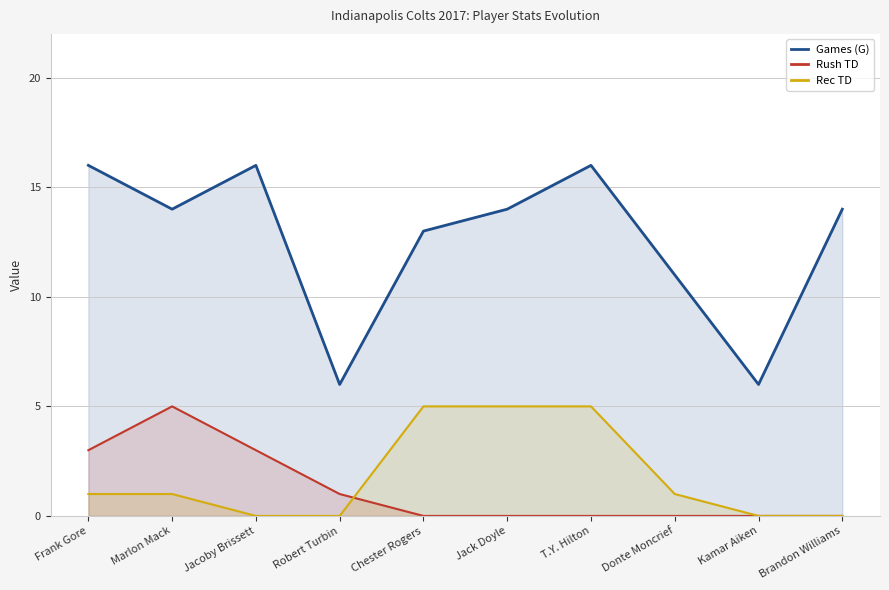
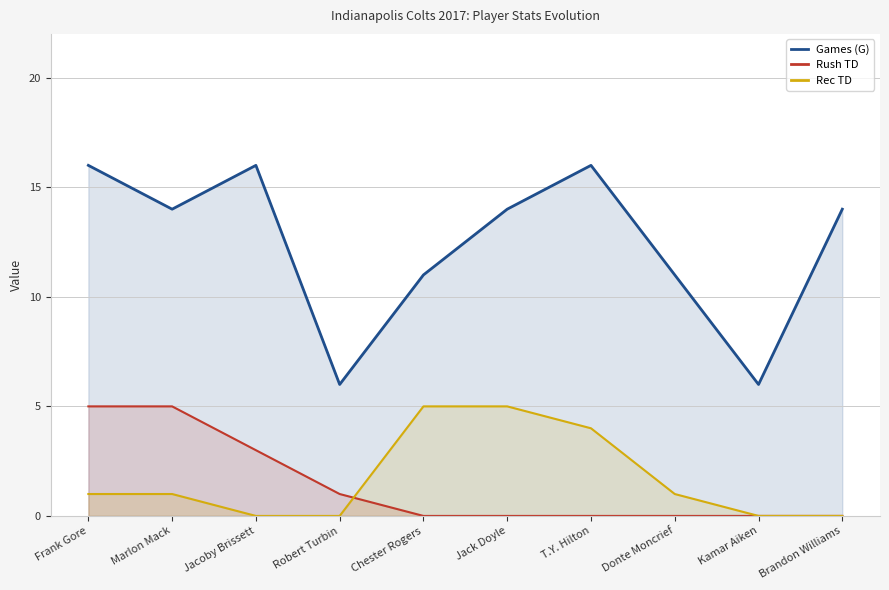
  {
    "Games (G)": {
      "Frank Gore": 16,
      "Marlon Mack": 14,
      "Jacoby Brissett": 16,
      "Robert Turbin": 6,
-     "Chester Rogers": 13,
+     "Chester Rogers": 11,
      "Jack Doyle": 14,
      "T.Y. Hilton": 16,
      "Donte Moncrief": 11,
      "Kamar Aiken": 6,
      "Brandon Williams": 14
    },
    "Rush TD": {
-     "Frank Gore": 3,
+     "Frank Gore": 5,
      "Marlon Mack": 5,
      "Jacoby Brissett": 3,
      "Robert Turbin": 1,
      "Chester Rogers": 0,
      "Jack Doyle": 0,
      "T.Y. Hilton": 0,
      "Donte Moncrief": 0
    },
    "Rec TD": {
      "Frank Gore": 1,
      "Marlon Mack": 1,
      "Jacoby Brissett": 0,
      "Robert Turbin": 0,
      "Chester Rogers": 5,
      "Jack Doyle": 5,
-     "T.Y. Hilton": 5,
+     "T.Y. Hilton": 4,
      "Donte Moncrief": 1
    }
  }
